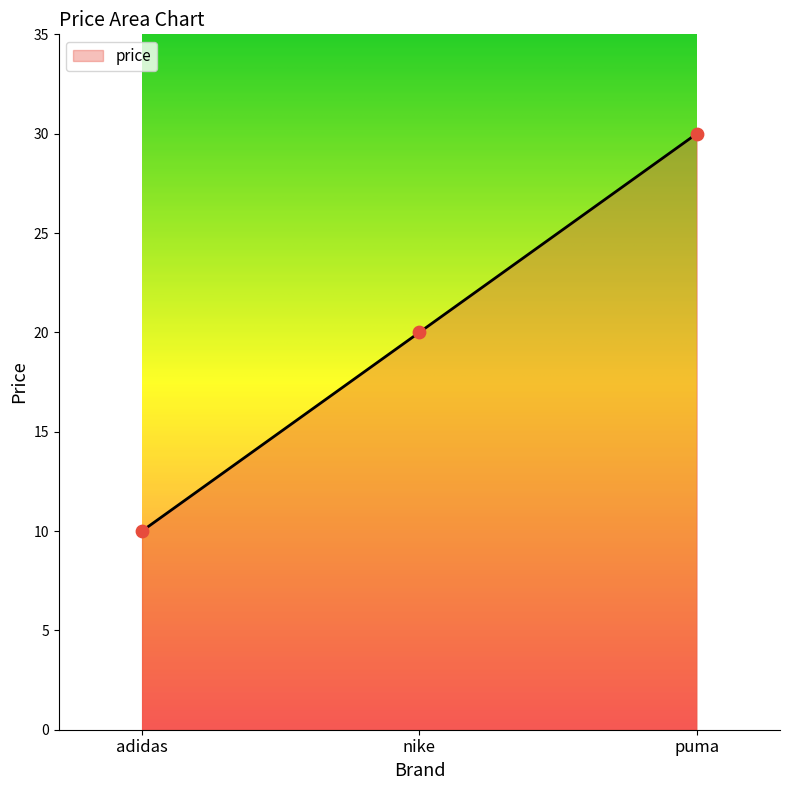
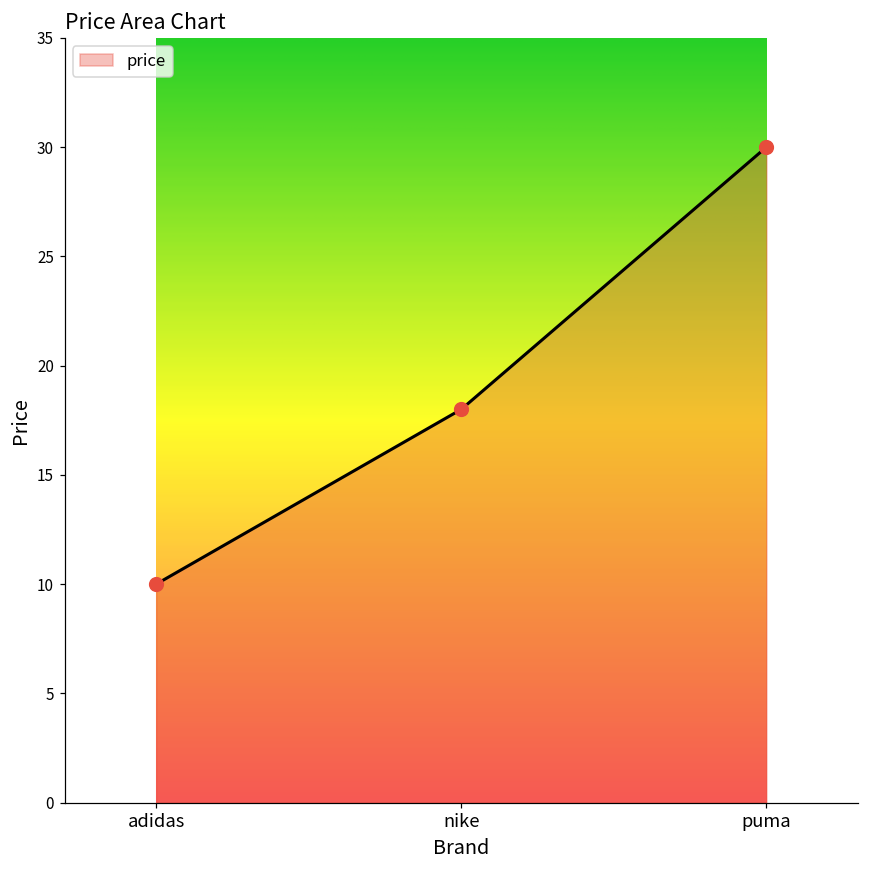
  {
    "adidas": 10,
-   "nike": 20,
+   "nike": 18,
    "puma": 30
  }
